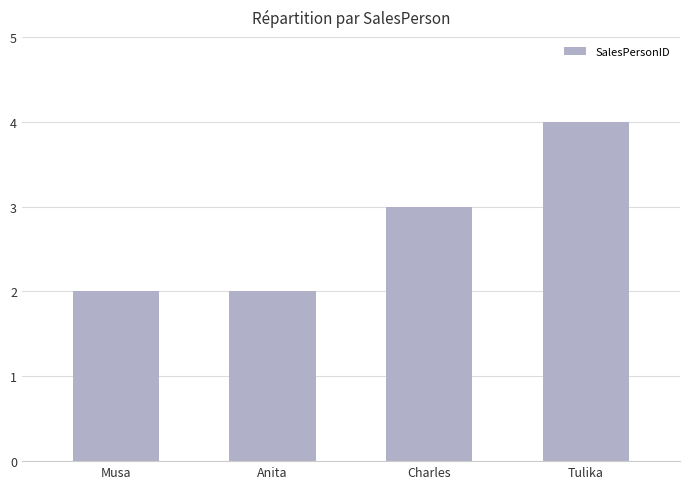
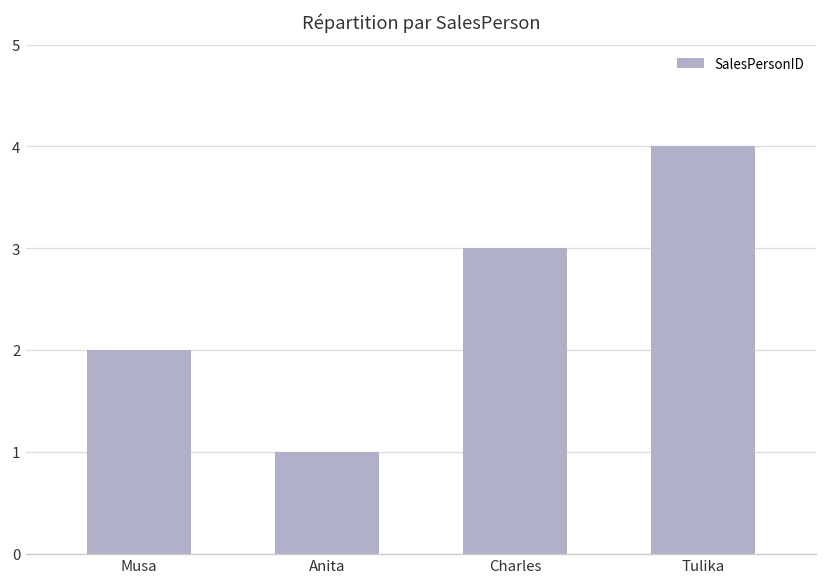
  {
    "Musa": 2,
-   "Anita": 2,
+   "Anita": 1,
    "Charles": 3,
    "Tulika": 4
  }
